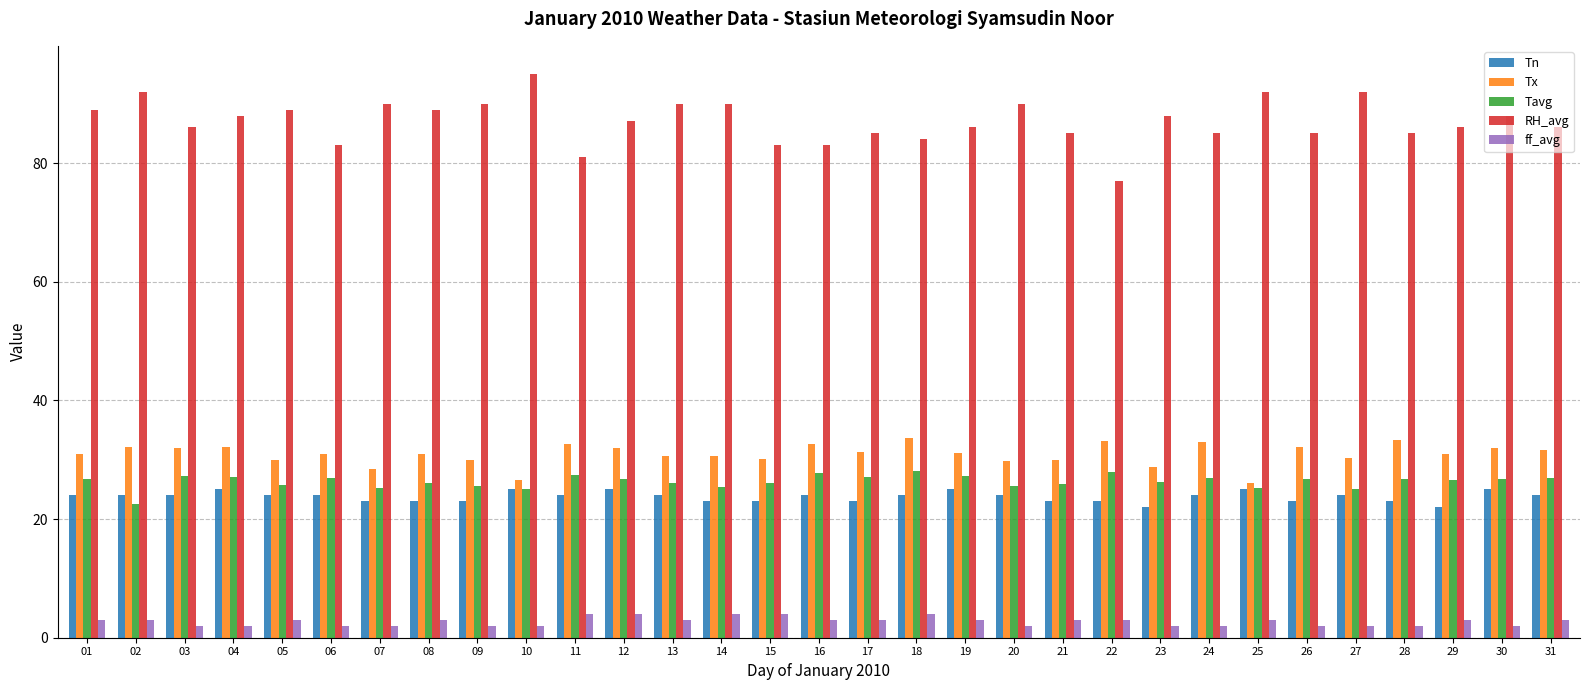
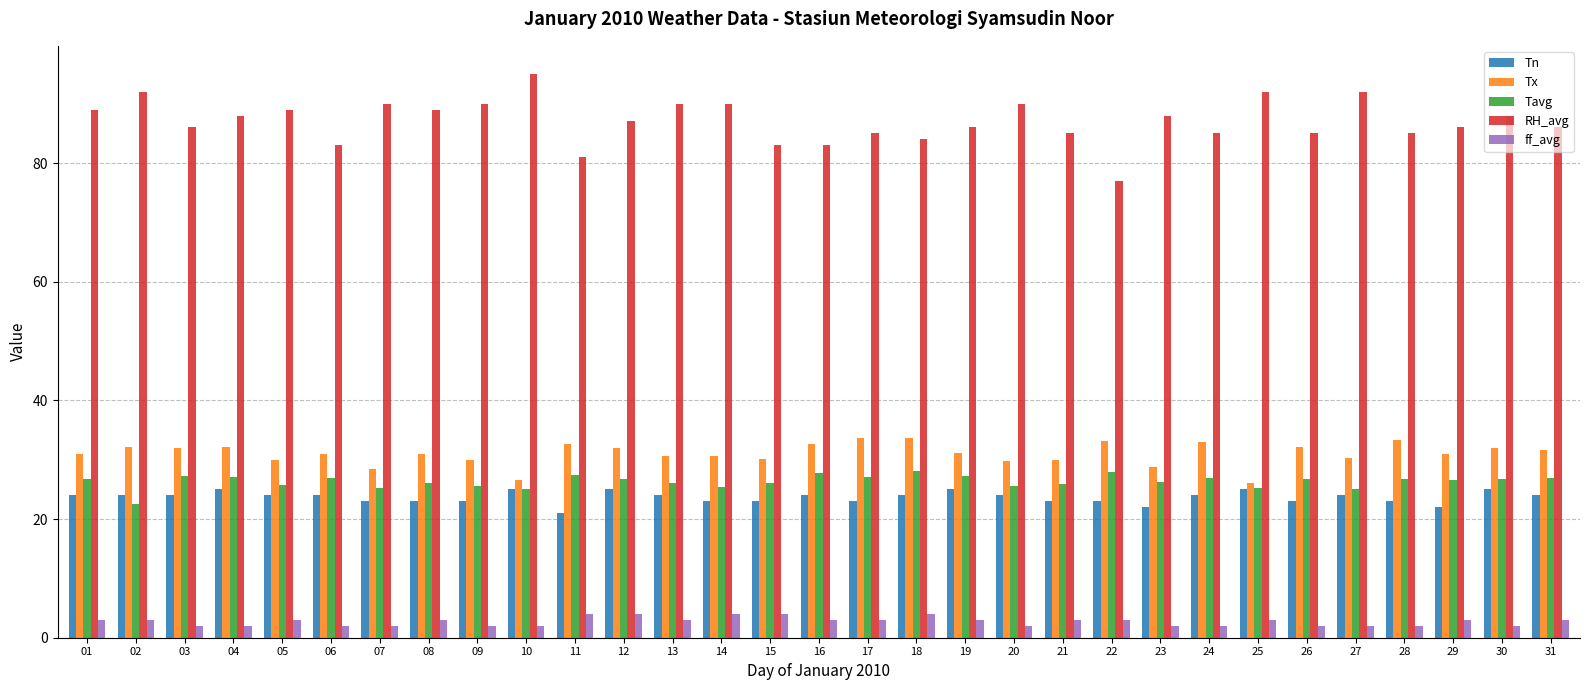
  {
    "Tn": {
      "01": 24,
      "02": 24,
      "03": 24,
      "04": 25,
      "05": 24,
      "06": 24,
      "07": 23,
      "08": 23,
      "09": 23,
      "10": 25,
-     "11": 24,
+     "11": 21,
      "12": 25,
      "13": 24,
      "14": 23,
      "15": 23,
      "16": 24,
      "17": 23,
      "18": 24,
      "19": 25,
      "20": 24,
      "21": 23,
      "22": 23,
      "23": 22,
      "24": 24,
      "25": 25,
      "26": 23,
      "27": 24,
      "28": 23,
      "29": 22,
      "30": 25,
      "31": 24
    },
    "Tx": {
      "01": 31,
      "02": 32,
      "03": 32,
      "04": 32,
      "05": 30,
      "06": 31,
      "07": 28,
      "08": 31,
      "09": 30,
      "10": 27,
      "11": 33,
      "12": 32,
      "13": 31,
      "14": 31,
      "15": 30,
      "16": 33,
-     "17": 31,
+     "17": 34,
      "18": 34,
      "19": 31,
      "20": 30,
      "21": 30,
      "22": 33,
      "23": 29,
      "24": 33,
      "25": 26,
      "26": 32,
      "27": 30,
      "28": 33,
      "29": 31,
      "30": 32,
      "31": 32
    },
    "Tavg": {
      "01": 27,
      "02": 23,
      "03": 27,
      "04": 27,
      "05": 26,
      "06": 27,
      "07": 25,
      "08": 26,
      "09": 26,
      "10": 25,
      "11": 27,
      "12": 27,
      "13": 26,
      "14": 25,
      "15": 26,
      "16": 28,
      "17": 27,
      "18": 28,
      "19": 27,
      "20": 26,
      "21": 26,
      "22": 28,
      "23": 26,
      "24": 27,
      "25": 25,
      "26": 27,
      "27": 25,
      "28": 27,
      "29": 27,
      "30": 27,
      "31": 27
    },
    "RH_avg": {
      "01": 89,
      "02": 92,
      "03": 86,
      "04": 88,
      "05": 89,
      "06": 83,
      "07": 90,
      "08": 89,
      "09": 90,
      "10": 95,
      "11": 81,
      "12": 87,
      "13": 90,
      "14": 90,
      "15": 83,
      "16": 83,
      "17": 85,
      "18": 84,
      "19": 86,
      "20": 90,
      "21": 85,
      "22": 77,
      "23": 88,
      "24": 85,
      "25": 92,
      "26": 85,
      "27": 92,
      "28": 85,
      "29": 86
    },
    "ff_avg": {
      "01": 3,
      "02": 3,
      "03": 2,
      "04": 2,
      "05": 3,
      "06": 2,
      "07": 2,
      "08": 3,
      "09": 2,
      "10": 2,
      "11": 4,
      "12": 4,
      "13": 3,
      "14": 4,
      "15": 4,
      "16": 3,
      "17": 3,
      "18": 4,
      "19": 3,
      "20": 2,
      "21": 3,
      "22": 3,
      "23": 2,
      "24": 2,
      "25": 3,
      "26": 2,
      "27": 2,
      "28": 2,
      "29": 3,
      "30": 2,
      "31": 3
    }
  }
